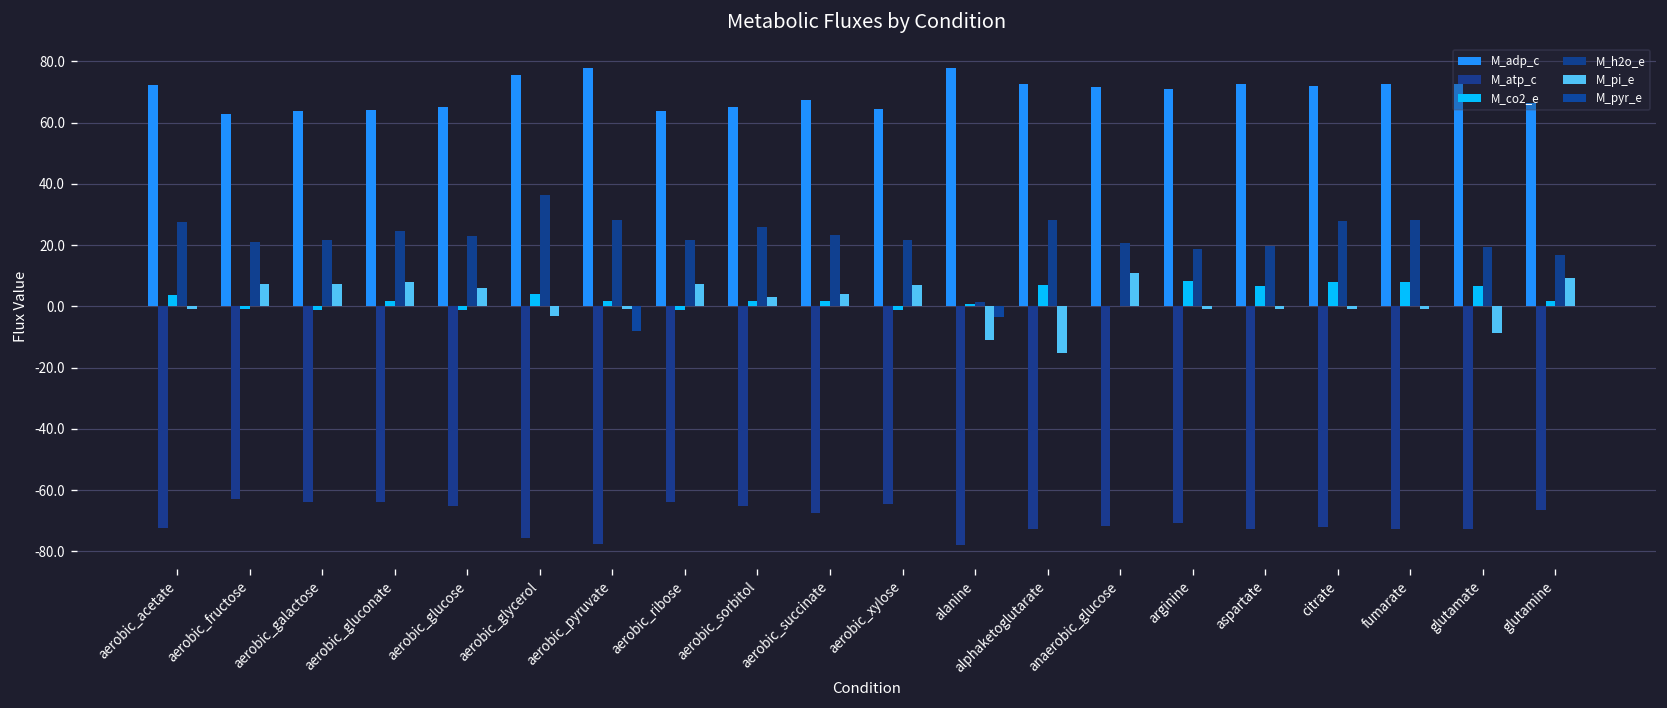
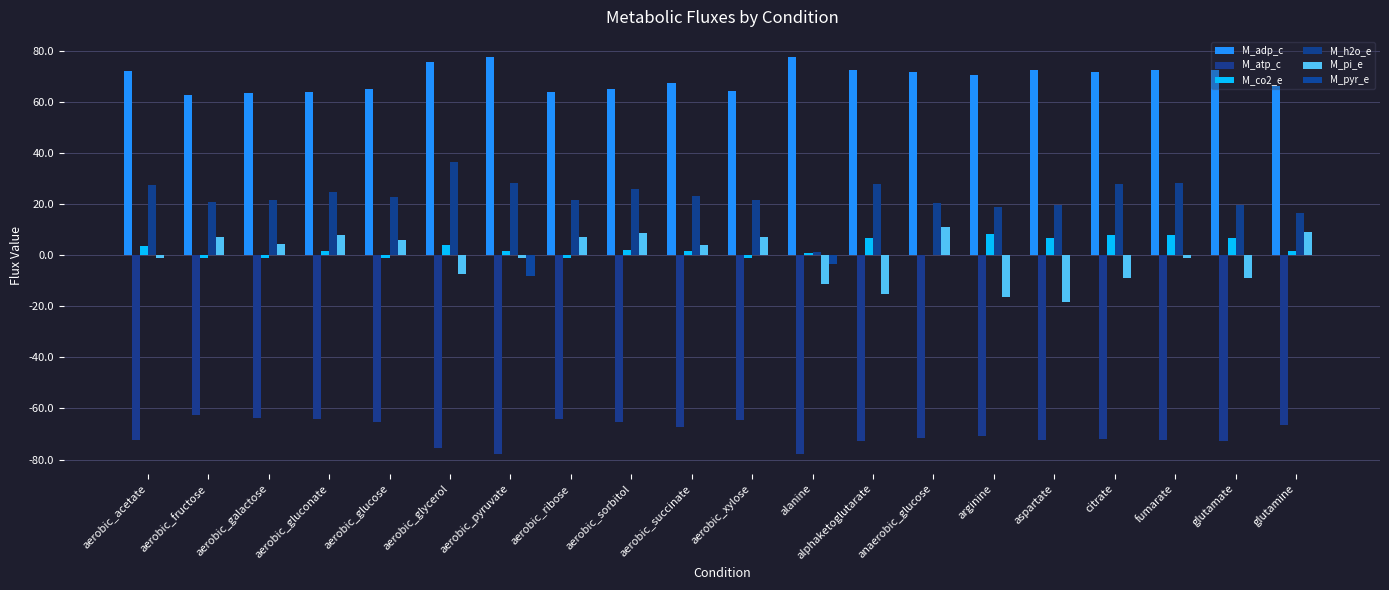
  {
    "M_pi_e": {
      "aerobic_fructose": 7,
-     "aerobic_galactose": 7,
+     "aerobic_galactose": 4,
      "aerobic_gluconate": 8,
      "aerobic_glucose": 6,
-     "aerobic_glycerol": -3,
+     "aerobic_glycerol": -7,
      "aerobic_ribose": 7,
-     "aerobic_sorbitol": 3,
+     "aerobic_sorbitol": 9,
      "aerobic_succinate": 4,
      "aerobic_xylose": 7,
      "alanine": -11,
      "alphaketoglutarate": -15,
      "anaerobic_glucose": 11,
-     "arginine": -1,
-     "aspartate": -1,
-     "citrate": -1,
+     "arginine": -16,
+     "aspartate": -18,
+     "citrate": -9,
      "glutamate": -9,
      "glutamine": 9
    }
  }
